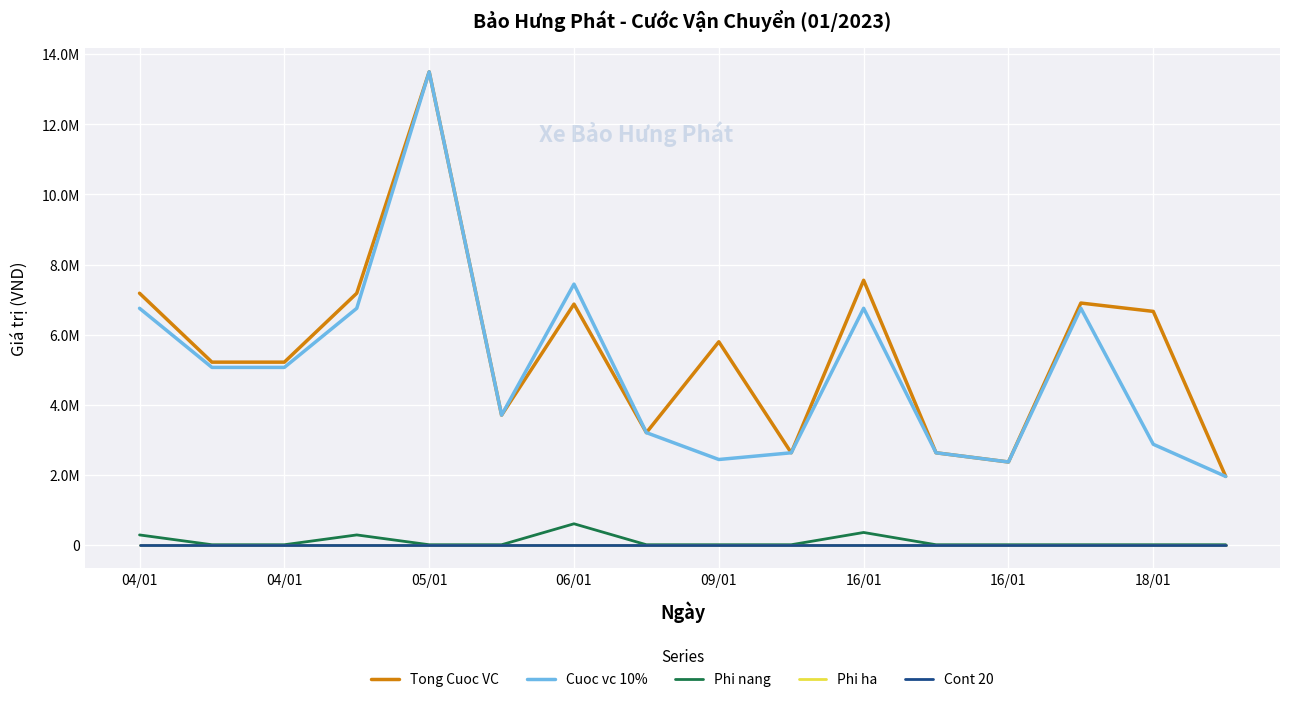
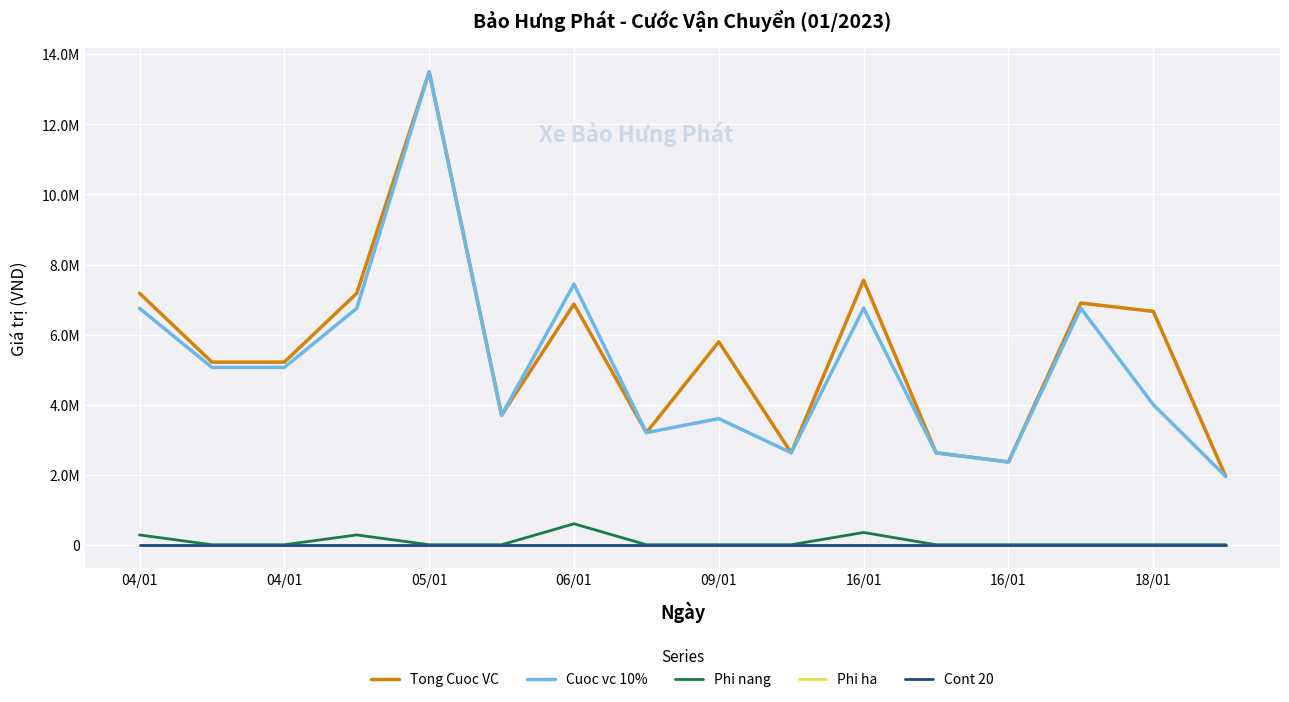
  {
    "Tong Cuoc VC": {
      "06/01": 6900000,
      "09/01": 5800000,
      "18/01": 6700000
    },
    "Cuoc vc 10%": {
      "06/01": 7400000,
-     "09/01": 2400000,
-     "18/01": 2900000
+     "09/01": 3600000,
+     "18/01": 4000000
    },
    "Phi nang": {
      "06/01": 600000
    },
    "Cont 20": {
      "06/01": 0
    }
  }
